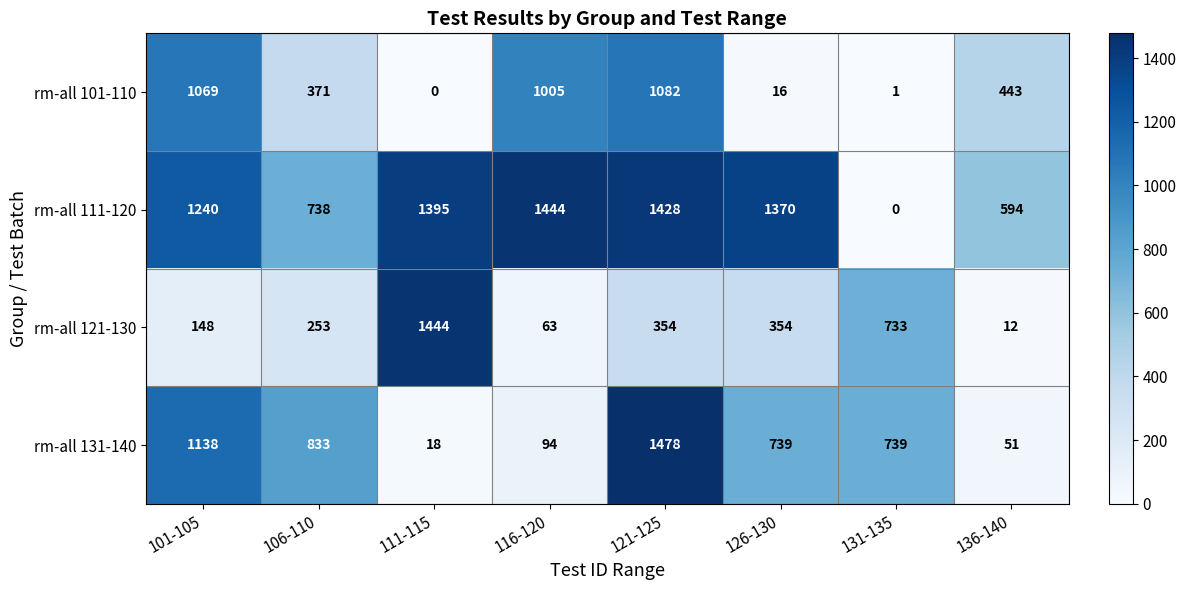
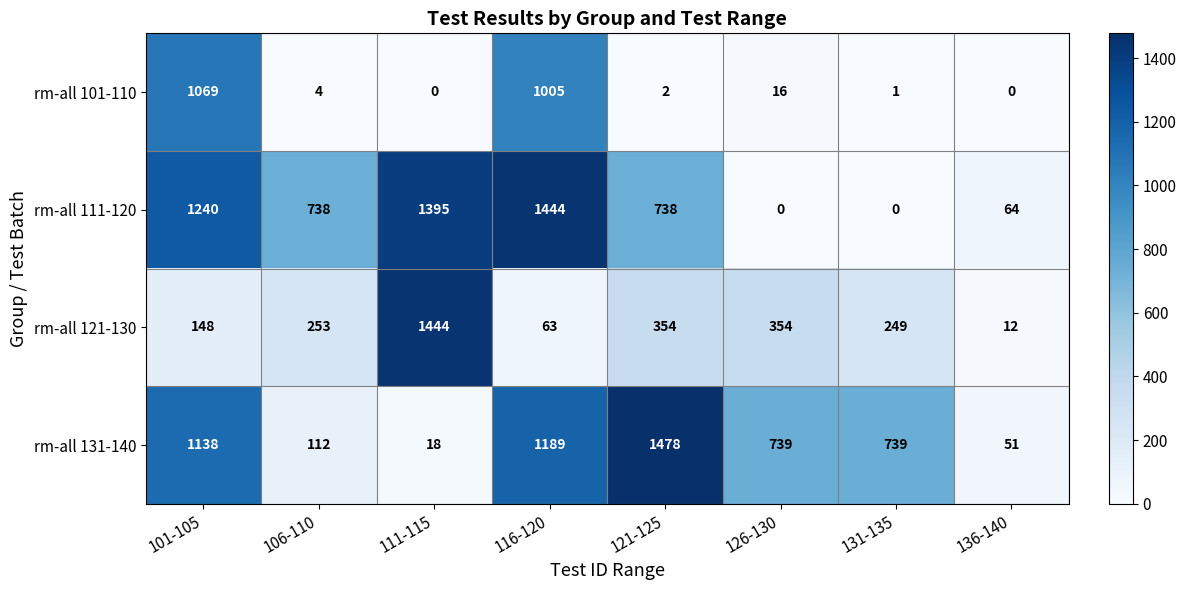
  {
    "rm-all 101-110": {
      "101-105": 1069,
-     "106-110": 371,
+     "106-110": 4,
      "111-115": 0,
      "116-120": 1005,
-     "121-125": 1082,
+     "121-125": 2,
      "126-130": 16,
      "131-135": 1,
-     "136-140": 443
+     "136-140": 0
    },
    "rm-all 111-120": {
      "101-105": 1240,
      "106-110": 738,
      "111-115": 1395,
      "116-120": 1444,
-     "121-125": 1428,
-     "126-130": 1370,
+     "121-125": 738,
+     "126-130": 0,
      "131-135": 0,
-     "136-140": 594
+     "136-140": 64
    },
    "rm-all 121-130": {
      "101-105": 148,
      "106-110": 253,
      "111-115": 1444,
      "116-120": 63,
      "121-125": 354,
      "126-130": 354,
-     "131-135": 733,
+     "131-135": 249,
      "136-140": 12
    },
    "rm-all 131-140": {
      "101-105": 1138,
-     "106-110": 833,
+     "106-110": 112,
      "111-115": 18,
-     "116-120": 94,
+     "116-120": 1189,
      "121-125": 1478,
      "126-130": 739,
      "131-135": 739,
      "136-140": 51
    }
  }
